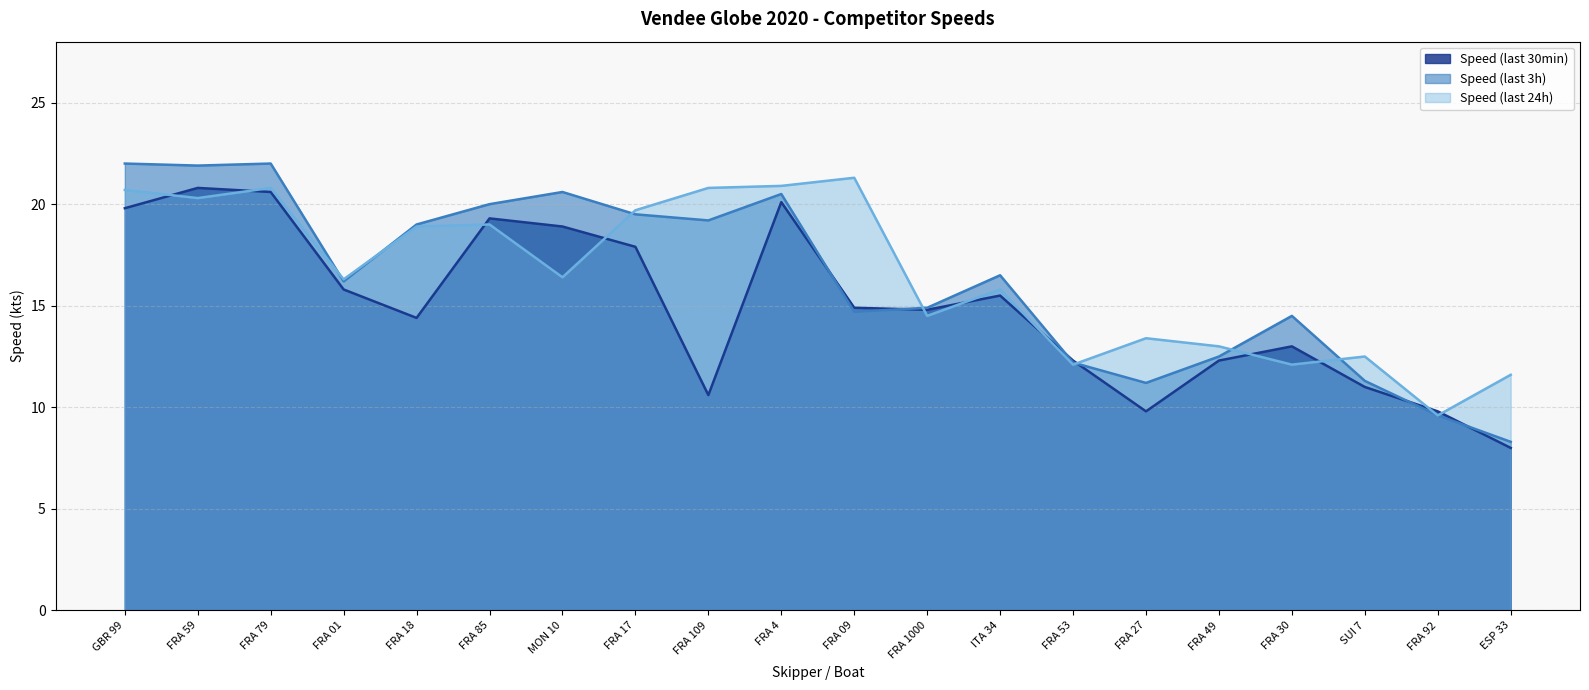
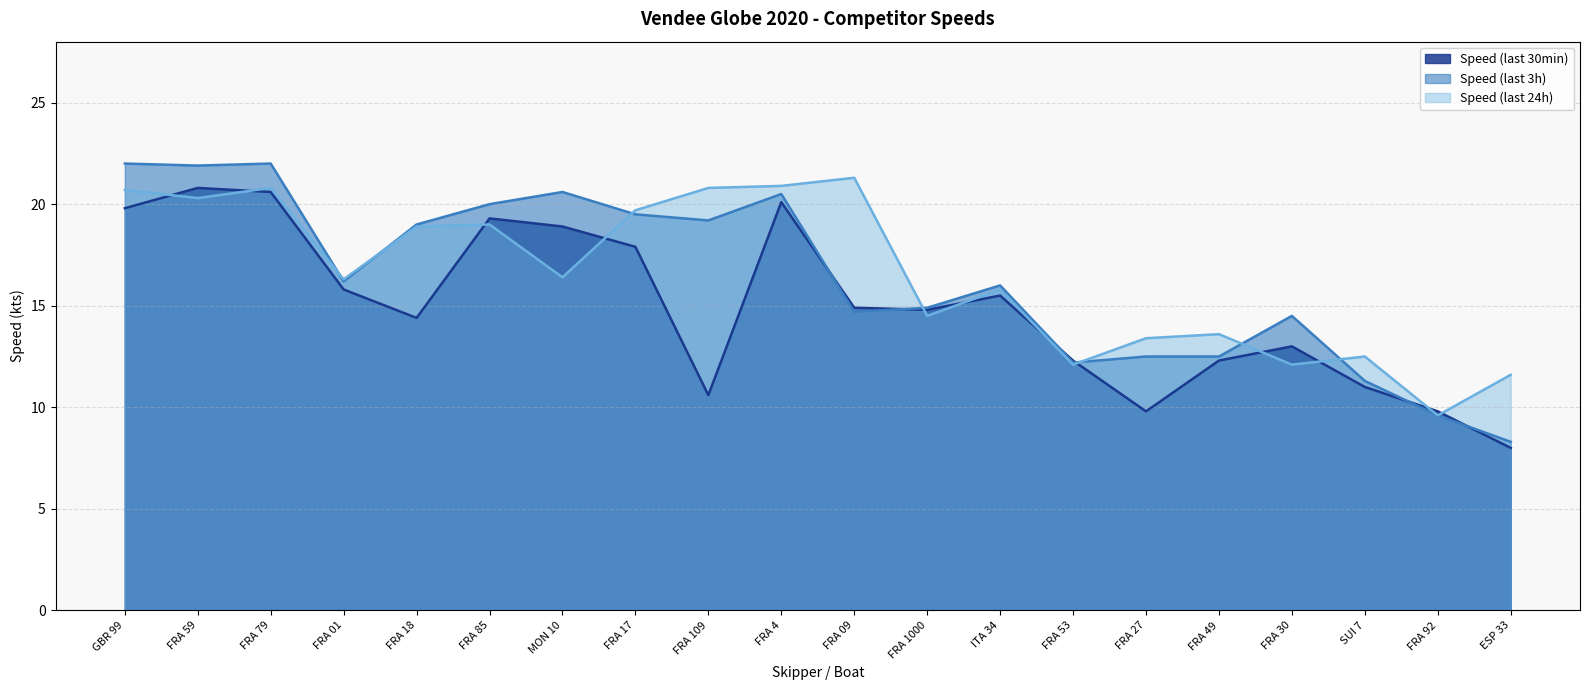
  {
    "Speed (last 30min)": {
      "GBR 99": 19.8,
      "FRA 59": 20.8,
      "FRA 79": 20.6,
      "FRA 01": 15.8,
      "FRA 18": 14.4,
      "FRA 85": 19.3,
      "MON 10": 18.9,
      "FRA 17": 17.9,
      "FRA 109": 10.6,
      "FRA 4": 20.1,
      "FRA 09": 14.9,
      "ITA 34": 15.5,
      "FRA 27": 9.8,
      "FRA 49": 12.3,
      "FRA 30": 13.0,
      "SUI 7": 11.0,
      "FRA 92": 9.8,
      "ESP 33": 8.0
    },
    "Speed (last 3h)": {
      "GBR 99": 22.0,
      "FRA 59": 21.9,
      "FRA 79": 22.0,
      "FRA 85": 20.0,
      "MON 10": 20.6,
      "FRA 17": 19.5,
      "FRA 109": 19.2,
      "FRA 4": 20.5,
      "FRA 09": 14.7,
-     "ITA 34": 16.5,
-     "FRA 27": 11.2,
+     "ITA 34": 16.0,
+     "FRA 27": 12.5,
      "FRA 49": 12.5,
      "FRA 30": 14.5,
      "SUI 7": 11.3,
      "ESP 33": 8.3
    },
    "Speed (last 24h)": {
      "GBR 99": 20.7,
      "FRA 59": 20.3,
      "FRA 79": 20.8,
      "FRA 85": 19.0,
      "MON 10": 16.4,
      "FRA 17": 19.7,
      "FRA 109": 20.8,
      "FRA 4": 20.9,
      "FRA 09": 21.3,
      "FRA 1000": 14.5,
      "ITA 34": 15.8,
      "FRA 27": 13.4,
-     "FRA 49": 13.0,
+     "FRA 49": 13.6,
      "FRA 30": 12.1,
      "SUI 7": 12.5,
      "ESP 33": 11.6
    }
  }
